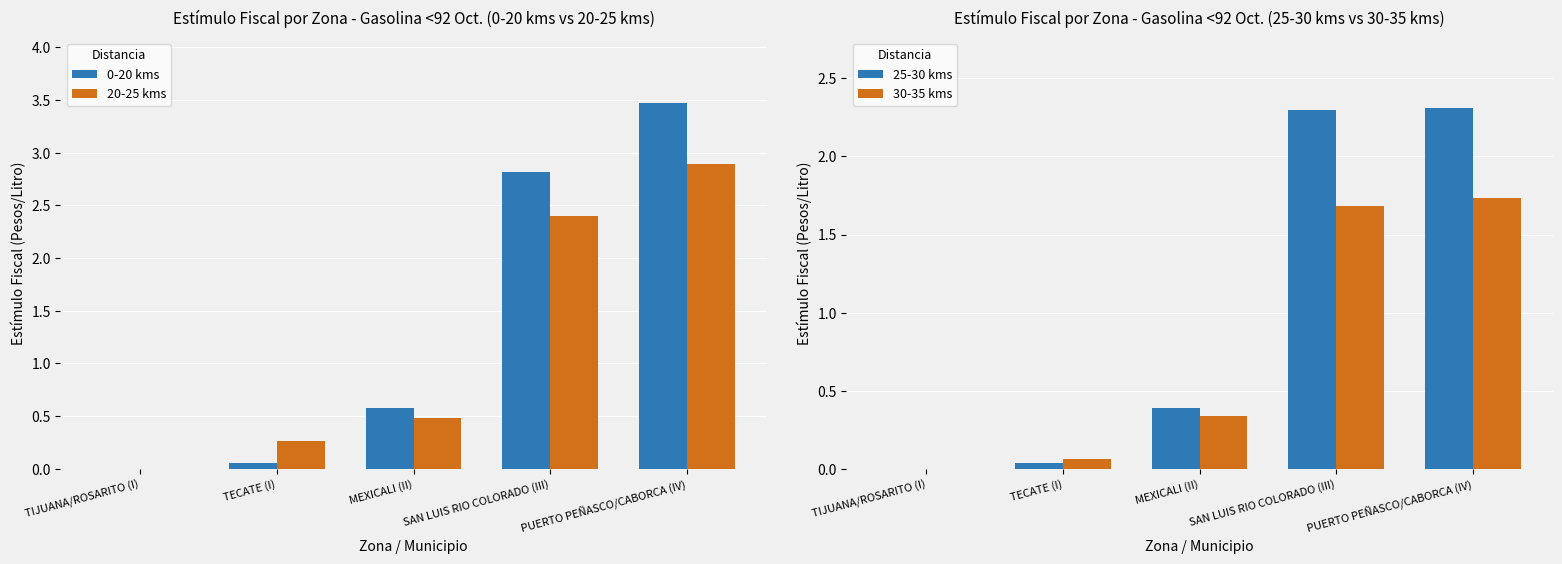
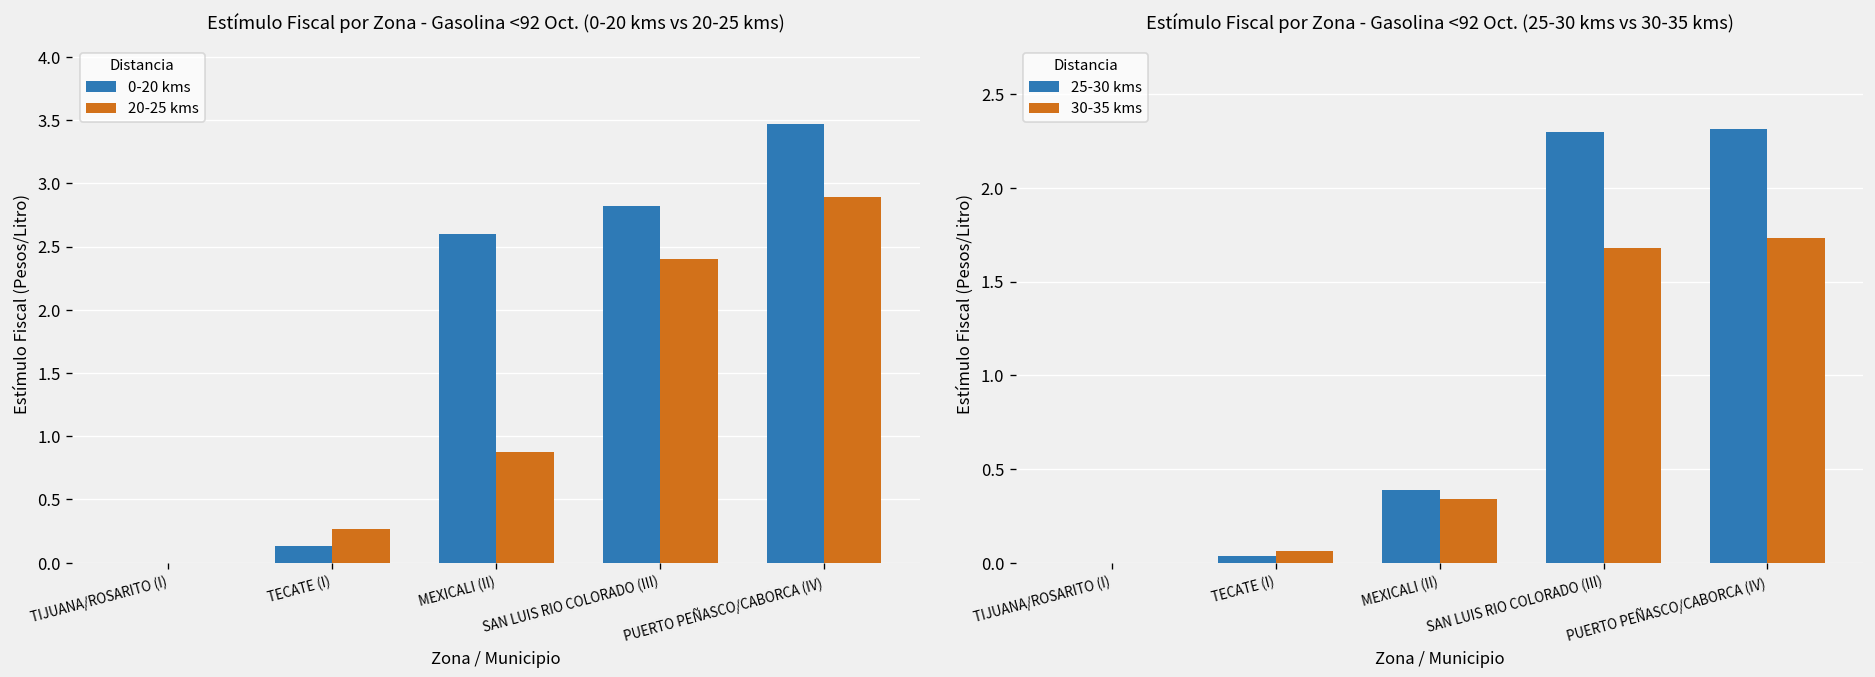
  {
    "Estímulo Fiscal por Zona - Gasolina <92 Oct. (0-20 kms vs 20-25 kms)": {
      "0-20 kms": {
        "TIJUANA/ROSARITO (I)": 0.00,
-       "TECATE (I)": 0.05,
-       "MEXICALI (II)": 0.58,
+       "TECATE (I)": 0.13,
+       "MEXICALI (II)": 2.60,
        "SAN LUIS RIO COLORADO (III)": 2.82,
        "PUERTO PEÑASCO/CABORCA (IV)": 3.47
      },
      "20-25 kms": {
        "TIJUANA/ROSARITO (I)": 0.00,
        "TECATE (I)": 0.27,
-       "MEXICALI (II)": 0.48,
+       "MEXICALI (II)": 0.88,
        "SAN LUIS RIO COLORADO (III)": 2.40,
        "PUERTO PEÑASCO/CABORCA (IV)": 2.89
      }
    },
    "Estímulo Fiscal por Zona - Gasolina <92 Oct. (25-30 kms vs 30-35 kms)": {
      "25-30 kms": {
        "TIJUANA/ROSARITO (I)": 0.00,
        "TECATE (I)": 0.04,
        "MEXICALI (II)": 0.39,
        "SAN LUIS RIO COLORADO (III)": 2.30,
        "PUERTO PEÑASCO/CABORCA (IV)": 2.31
      },
      "30-35 kms": {
        "TIJUANA/ROSARITO (I)": 0.00,
        "TECATE (I)": 0.07,
        "MEXICALI (II)": 0.34,
        "SAN LUIS RIO COLORADO (III)": 1.68,
        "PUERTO PEÑASCO/CABORCA (IV)": 1.74
      }
    }
  }
